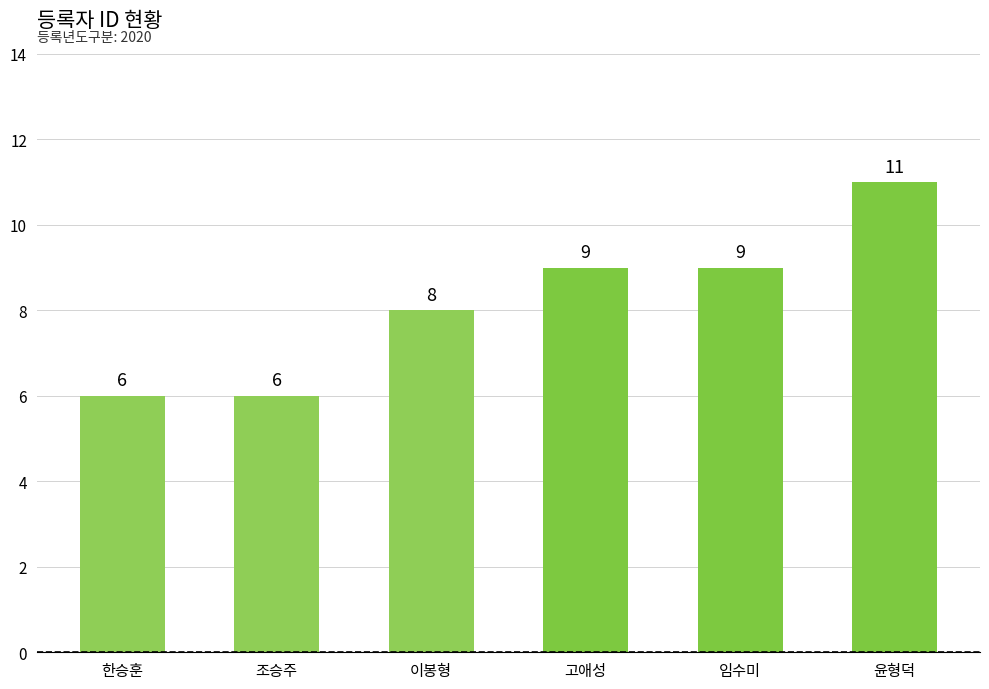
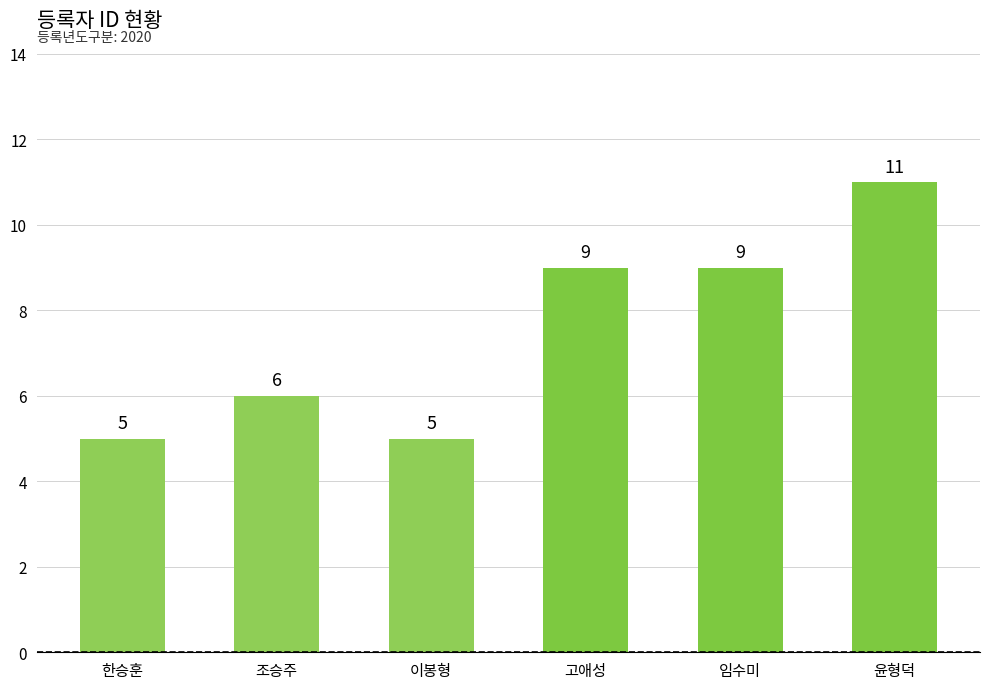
  {
-   "한승훈": 6,
+   "한승훈": 5,
    "조승주": 6,
-   "이봉형": 8,
+   "이봉형": 5,
    "고애성": 9,
    "임수미": 9,
    "윤형덕": 11
  }
